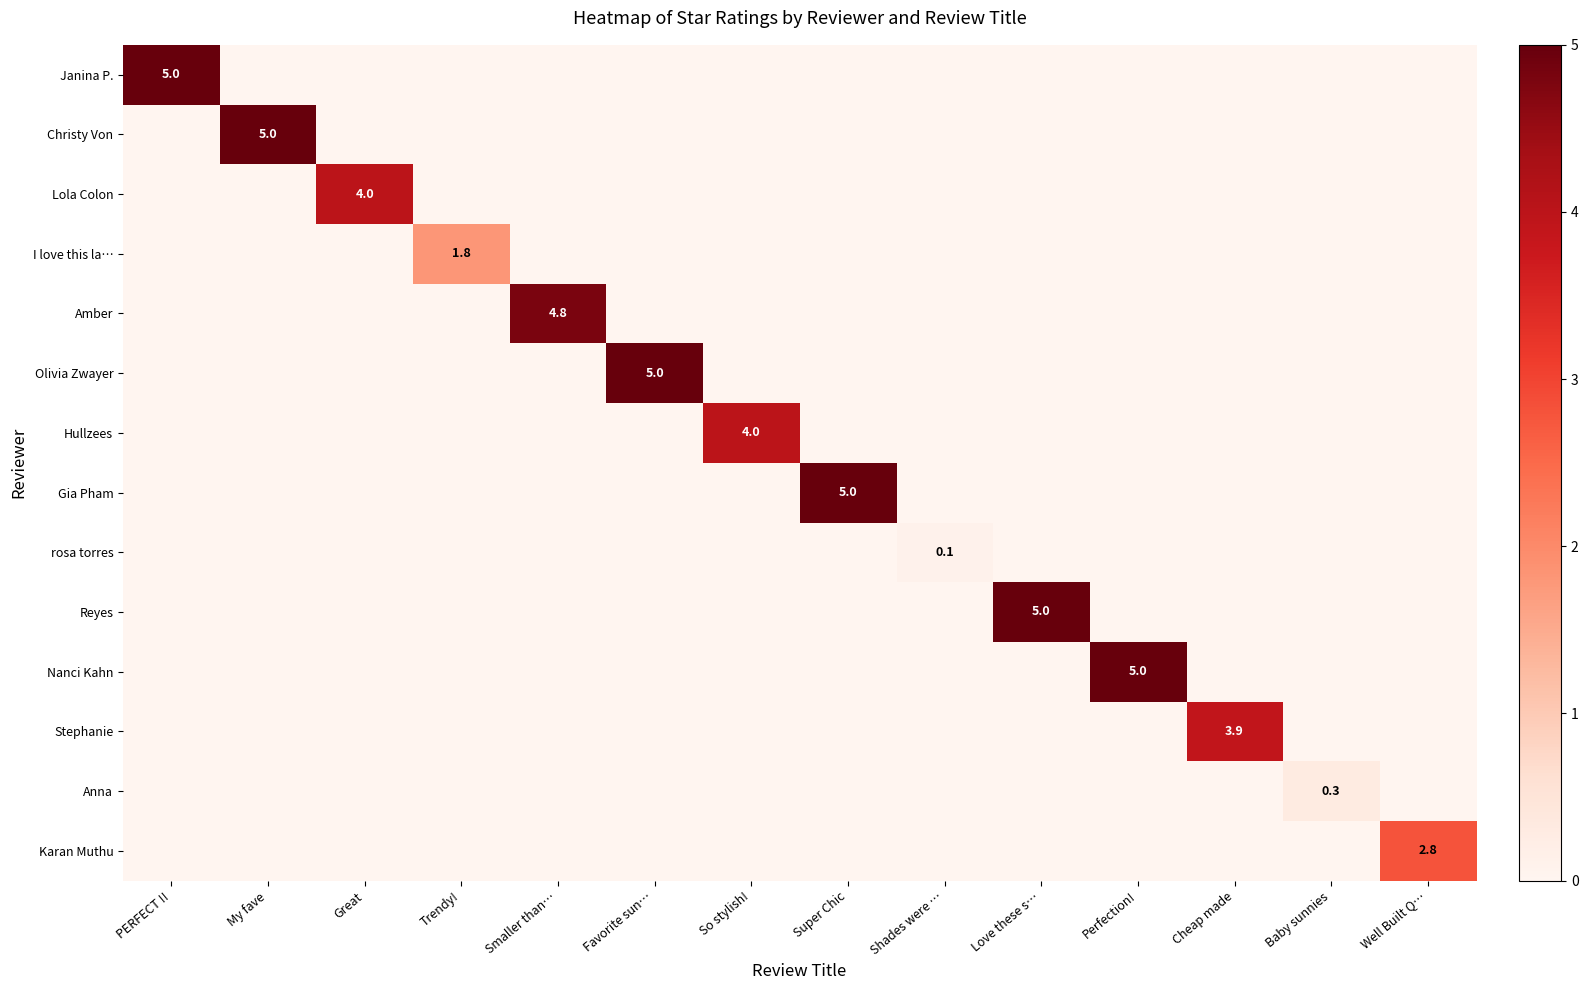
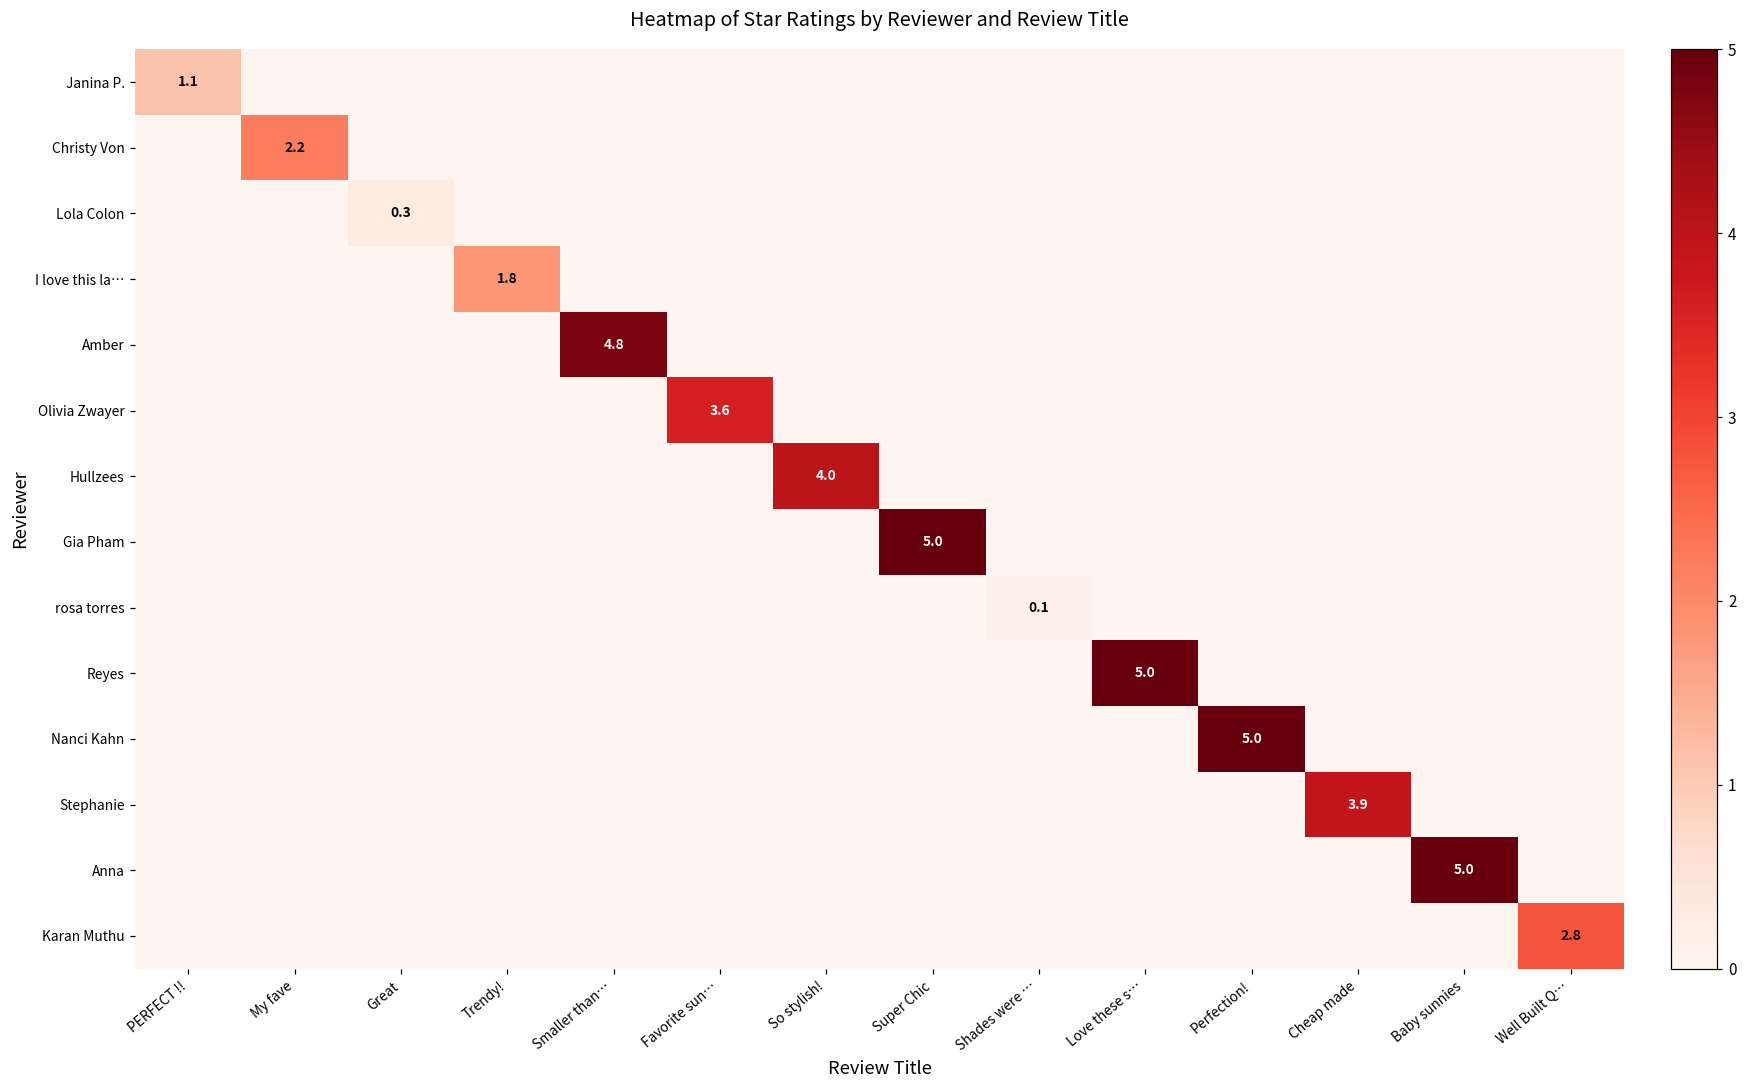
  {
    "Janina P.": {
-     "PERFECT !!": 5.0
+     "PERFECT !!": 1.1
    },
    "Christy Von": {
-     "My fave": 5.0
+     "My fave": 2.2
    },
    "Lola Colon": {
-     "Great": 4.0
+     "Great": 0.3
    },
    "I love this la…": {
      "Trendy!": 1.8
    },
    "Amber": {
      "Smaller than…": 4.8
    },
    "Olivia Zwayer": {
-     "Favorite sun…": 5.0
+     "Favorite sun…": 3.6
    },
    "Hullzees": {
      "So stylish!": 4.0
    },
    "Gia Pham": {
      "Super Chic": 5.0
    },
    "rosa torres": {
      "Shades were …": 0.1
    },
    "Reyes": {
      "Love these s…": 5.0
    },
    "Nanci Kahn": {
      "Perfection!": 5.0
    },
    "Stephanie": {
      "Cheap made": 3.9
    },
    "Anna": {
-     "Baby sunnies": 0.3
+     "Baby sunnies": 5.0
    },
    "Karan Muthu": {
      "Well Built Q…": 2.8
    }
  }
